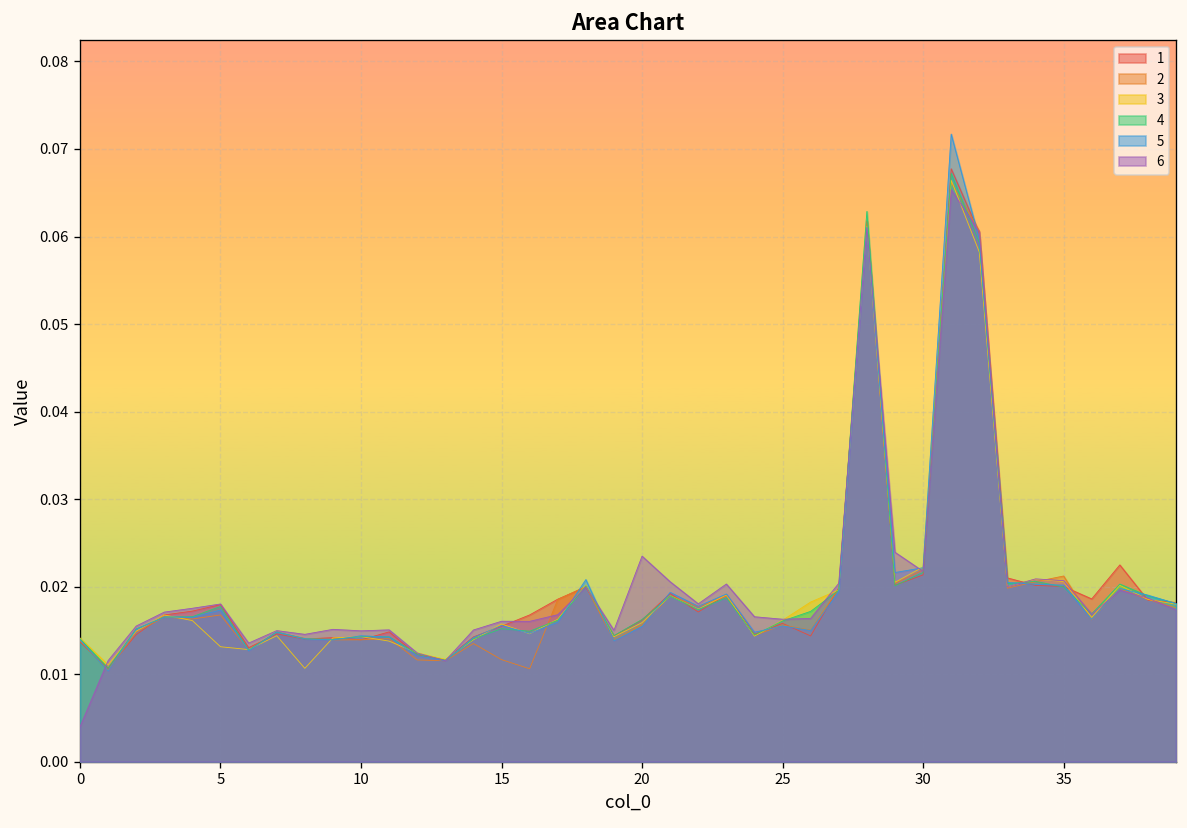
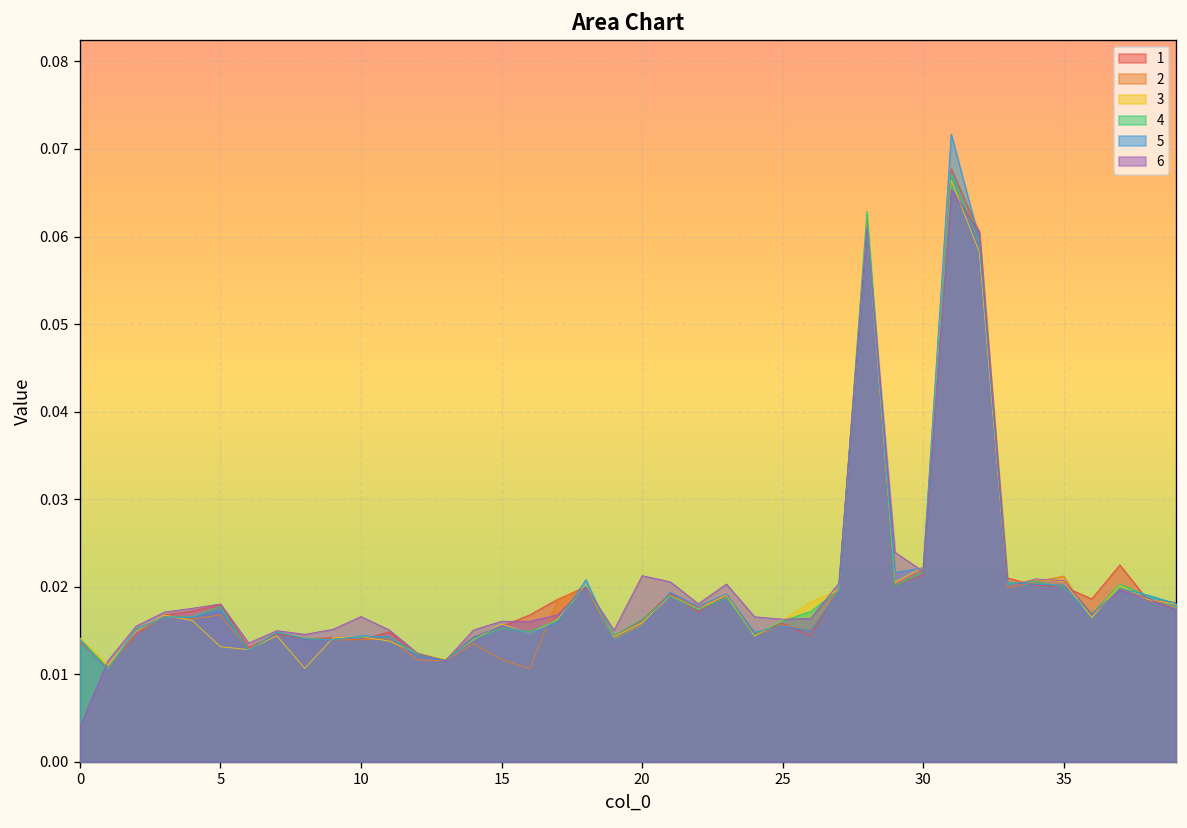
  {
    "5": {
      "5": 0.017
    },
    "6": {
      "0": 0.004,
-     "10": 0.015,
-     "20": 0.023
+     "10": 0.017,
+     "20": 0.021
    }
  }
